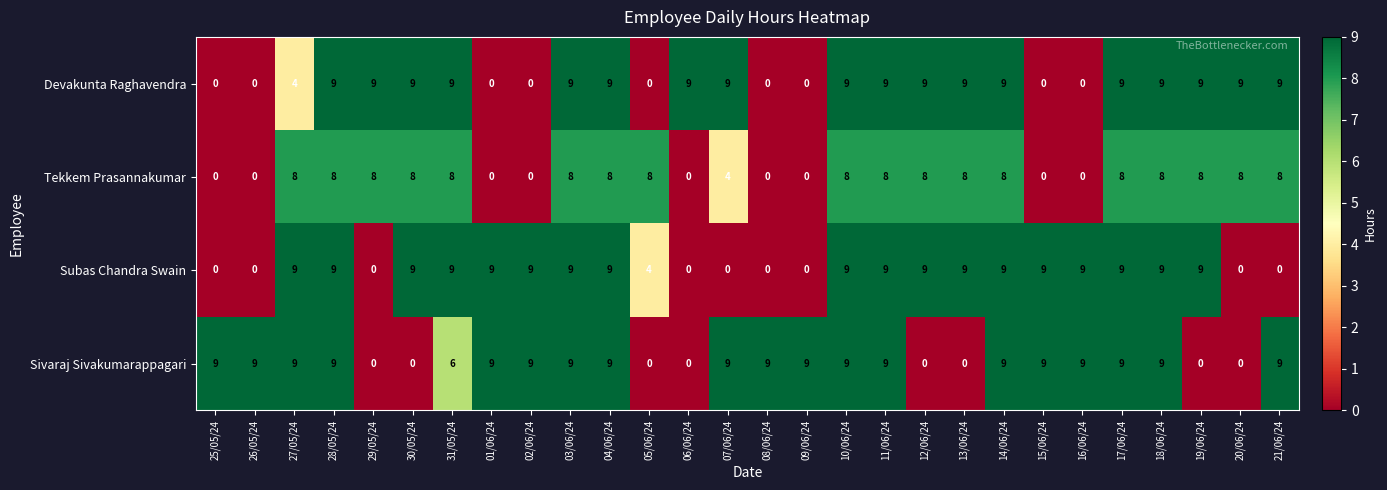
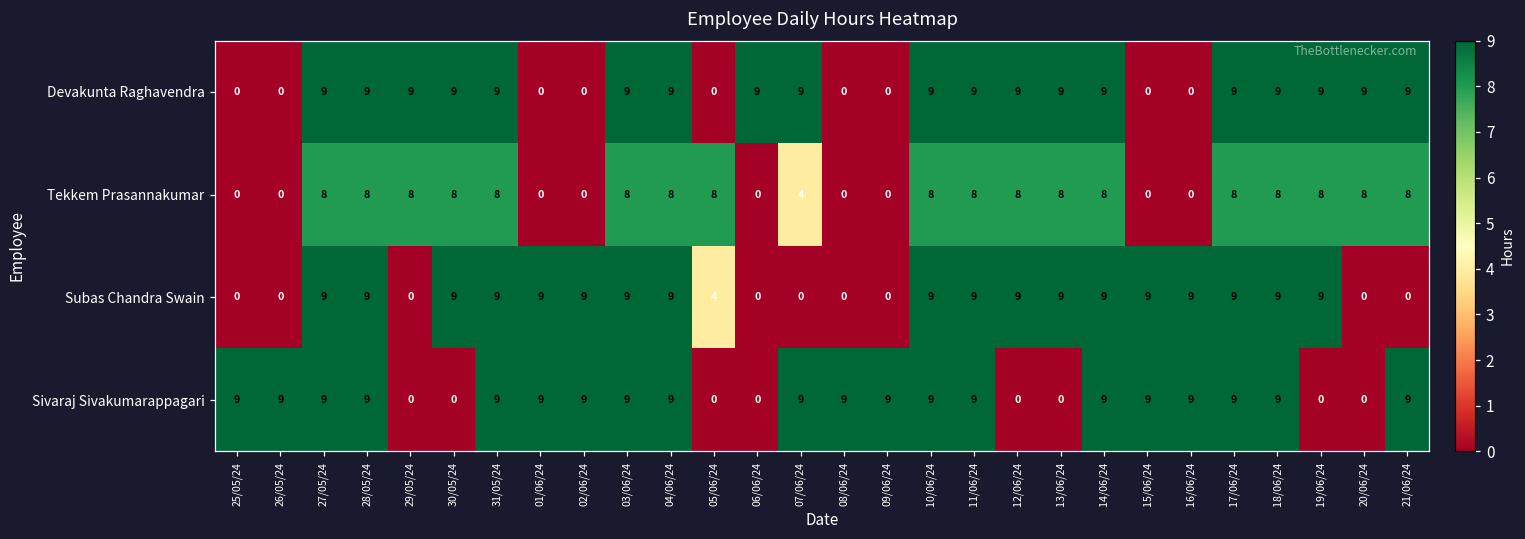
  {
    "Devakunta Raghavendra": {
      "25/05/24": 0,
      "26/05/24": 0,
-     "27/05/24": 4,
+     "27/05/24": 9,
      "28/05/24": 9,
      "29/05/24": 9,
      "30/05/24": 9,
      "31/05/24": 9,
      "01/06/24": 0,
      "02/06/24": 0,
      "03/06/24": 9,
      "04/06/24": 9,
      "05/06/24": 0,
      "06/06/24": 9,
      "07/06/24": 9,
      "08/06/24": 0,
      "09/06/24": 0,
      "10/06/24": 9,
      "11/06/24": 9,
      "12/06/24": 9,
      "13/06/24": 9,
      "14/06/24": 9,
      "15/06/24": 0,
      "16/06/24": 0,
      "17/06/24": 9,
      "18/06/24": 9,
      "19/06/24": 9,
      "21/06/24": 9
    },
    "Tekkem Prasannakumar": {
      "25/05/24": 0,
      "26/05/24": 0,
      "27/05/24": 8,
      "28/05/24": 8,
      "29/05/24": 8,
      "30/05/24": 8,
      "31/05/24": 8,
      "01/06/24": 0,
      "02/06/24": 0,
      "03/06/24": 8,
      "04/06/24": 8,
      "05/06/24": 8,
      "06/06/24": 0,
      "07/06/24": 4,
      "08/06/24": 0,
      "09/06/24": 0,
      "10/06/24": 8,
      "11/06/24": 8,
      "12/06/24": 8,
      "13/06/24": 8,
      "14/06/24": 8,
      "15/06/24": 0,
      "16/06/24": 0,
      "17/06/24": 8,
      "18/06/24": 8,
      "19/06/24": 8,
      "20/06/24": 8,
      "21/06/24": 8
    },
    "Subas Chandra Swain": {
      "25/05/24": 0,
      "26/05/24": 0,
      "27/05/24": 9,
      "28/05/24": 9,
      "29/05/24": 0,
      "30/05/24": 9,
      "31/05/24": 9,
      "01/06/24": 9,
      "02/06/24": 9,
      "03/06/24": 9,
      "04/06/24": 9,
      "05/06/24": 4,
      "06/06/24": 0,
      "07/06/24": 0,
      "08/06/24": 0,
      "09/06/24": 0,
      "10/06/24": 9,
      "11/06/24": 9,
      "12/06/24": 9,
      "13/06/24": 9,
      "14/06/24": 9,
      "15/06/24": 9,
      "16/06/24": 9,
      "17/06/24": 9,
      "18/06/24": 9,
      "19/06/24": 9,
      "20/06/24": 0,
      "21/06/24": 0
    },
    "Sivaraj Sivakumarappagari": {
      "25/05/24": 9,
      "26/05/24": 9,
      "27/05/24": 9,
      "28/05/24": 9,
      "29/05/24": 0,
      "30/05/24": 0,
-     "31/05/24": 6,
+     "31/05/24": 9,
      "01/06/24": 9,
      "02/06/24": 9,
      "03/06/24": 9,
      "04/06/24": 9,
      "05/06/24": 0,
      "06/06/24": 0,
      "07/06/24": 9,
      "08/06/24": 9,
      "09/06/24": 9,
      "10/06/24": 9,
      "11/06/24": 9,
      "12/06/24": 0,
      "13/06/24": 0,
      "14/06/24": 9,
      "15/06/24": 9,
      "16/06/24": 9,
      "17/06/24": 9,
      "18/06/24": 9,
      "19/06/24": 0,
      "20/06/24": 0,
      "21/06/24": 9
    }
  }
